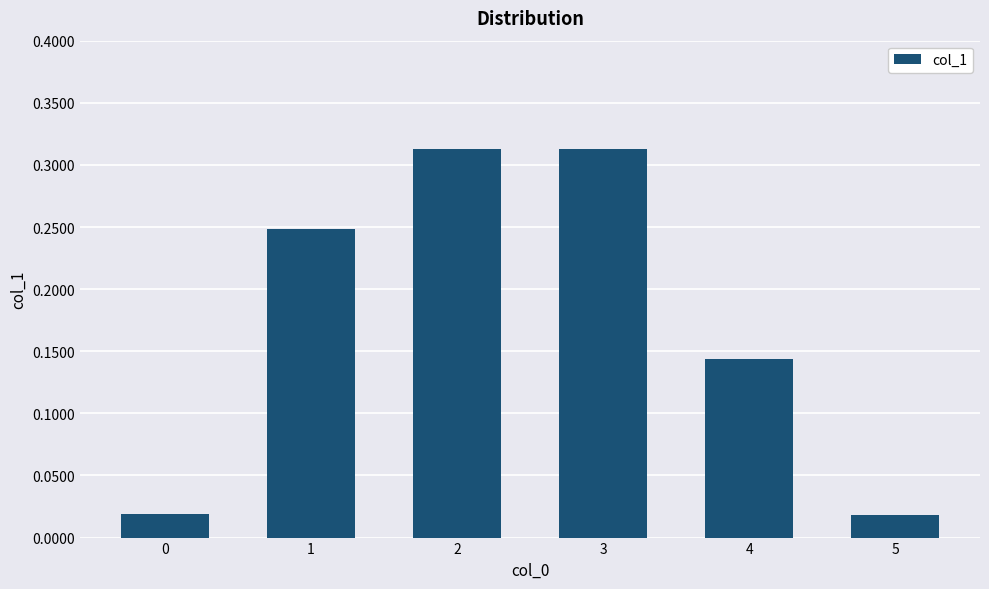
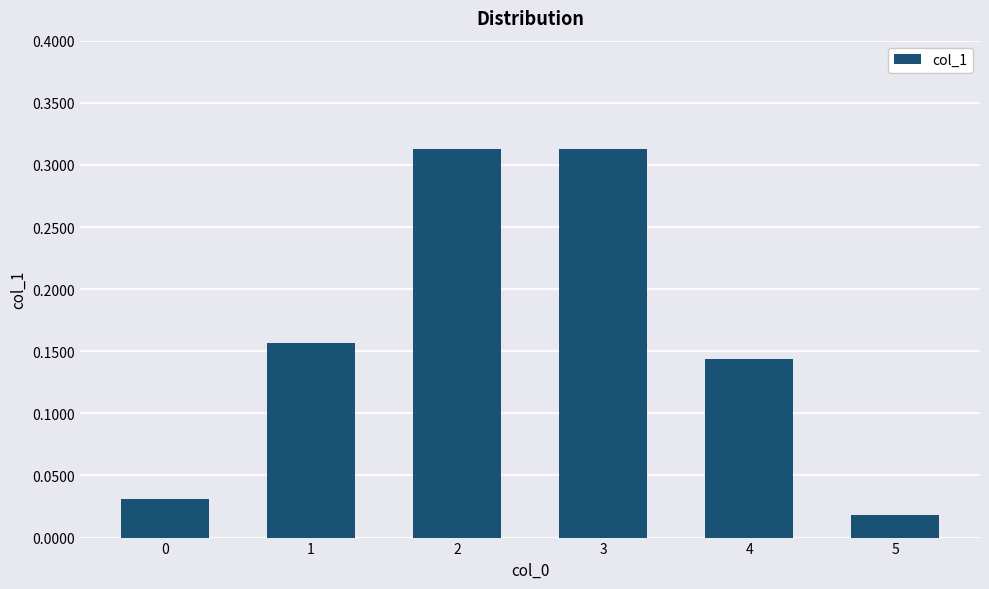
  {
-   "0": 0.019,
-   "1": 0.249,
+   "0": 0.031,
+   "1": 0.156,
    "2": 0.313,
    "3": 0.313,
    "4": 0.144,
    "5": 0.018
  }
